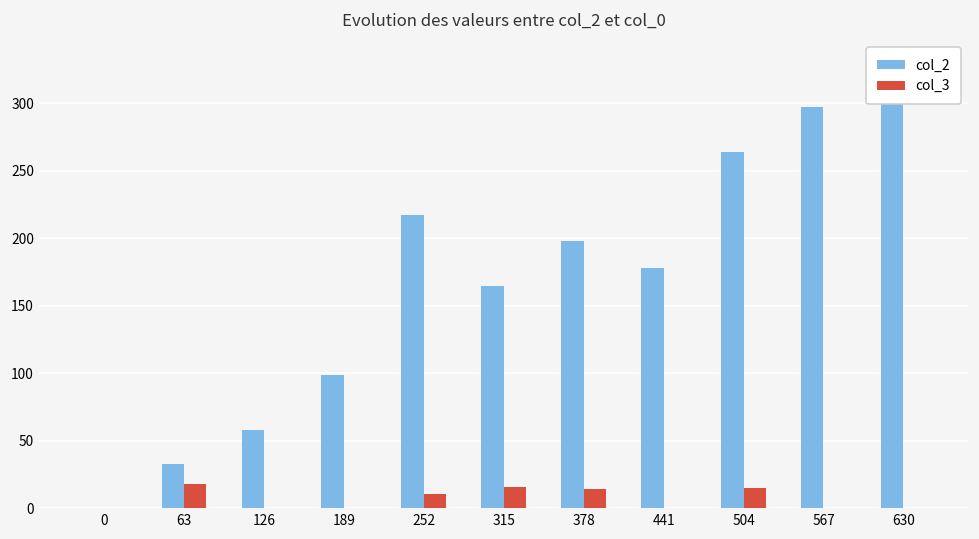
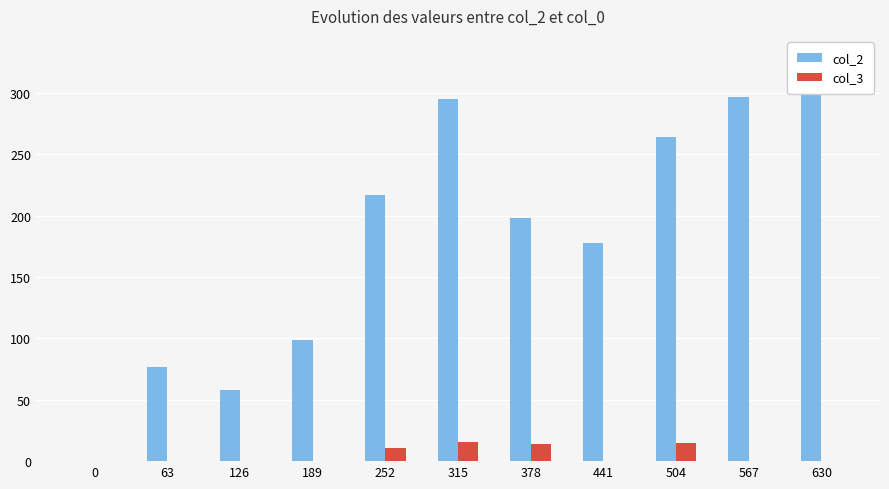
  {
    "col_2": {
      "0": 0,
-     "63": 33,
+     "63": 77,
      "126": 58,
      "189": 99,
      "252": 217,
-     "315": 165,
+     "315": 295,
      "378": 198,
      "441": 178,
      "504": 264,
      "567": 297
    },
    "col_3": {
      "0": 0,
-     "63": 18,
+     "63": 0,
      "252": 11,
      "315": 15,
      "378": 14,
      "441": 0,
      "504": 15,
      "630": 0
    }
  }
